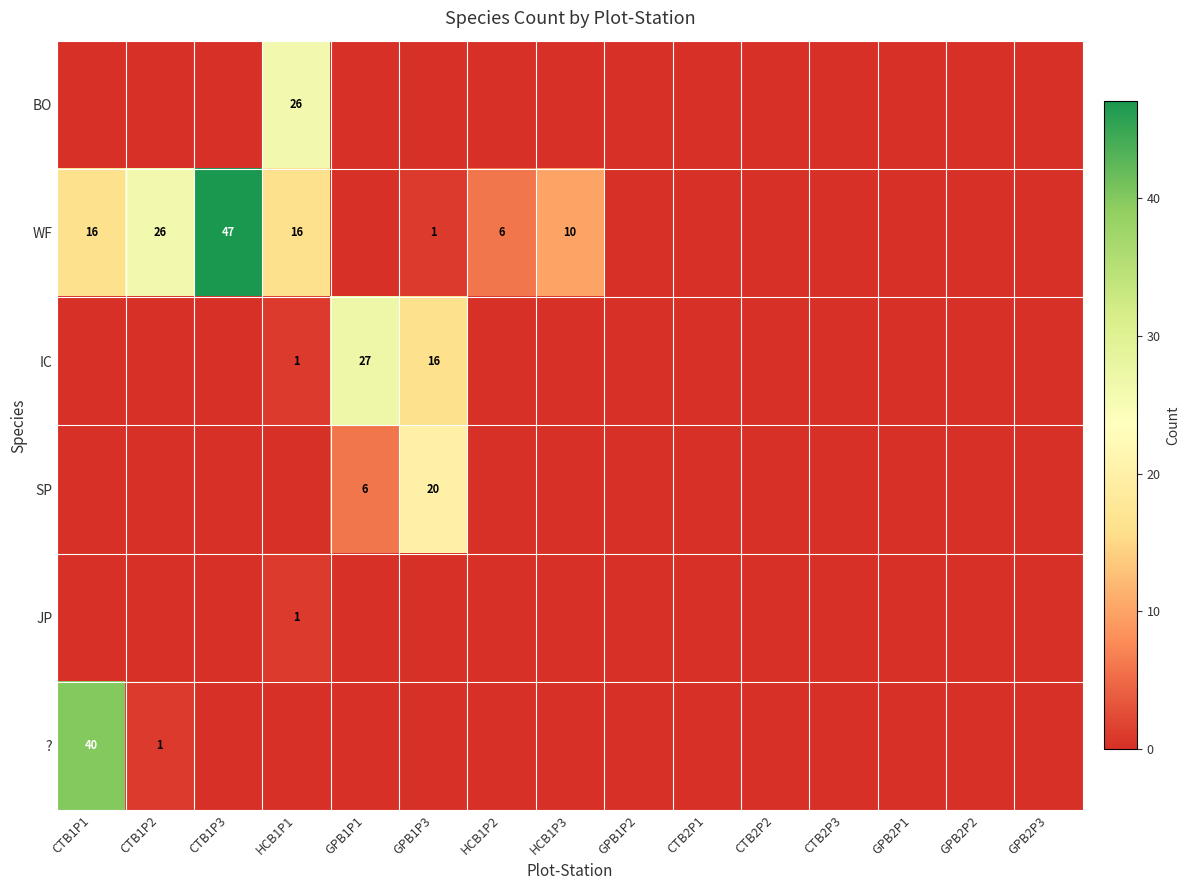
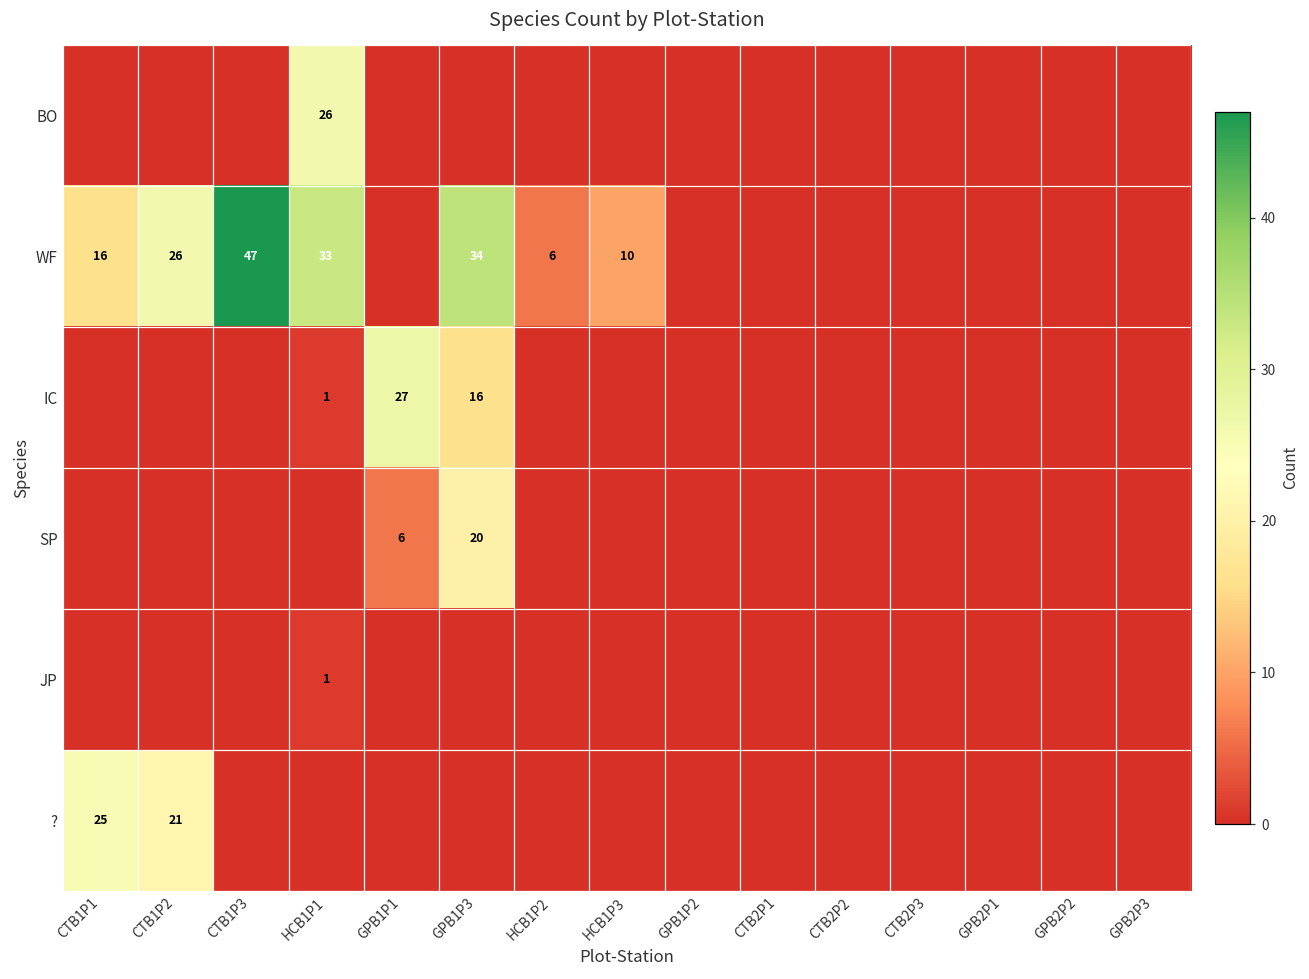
  {
    "BO": {
      "HCB1P1": 26
    },
    "WF": {
      "CTB1P1": 16,
      "CTB1P2": 26,
      "CTB1P3": 47,
-     "HCB1P1": 16,
-     "GPB1P3": 1,
+     "HCB1P1": 33,
+     "GPB1P3": 34,
      "HCB1P2": 6,
      "HCB1P3": 10
    },
    "IC": {
      "HCB1P1": 1,
      "GPB1P1": 27,
      "GPB1P3": 16
    },
    "SP": {
      "GPB1P1": 6,
      "GPB1P3": 20
    },
    "JP": {
      "HCB1P1": 1
    },
    "?": {
-     "CTB1P1": 40,
-     "CTB1P2": 1
+     "CTB1P1": 25,
+     "CTB1P2": 21
    }
  }
